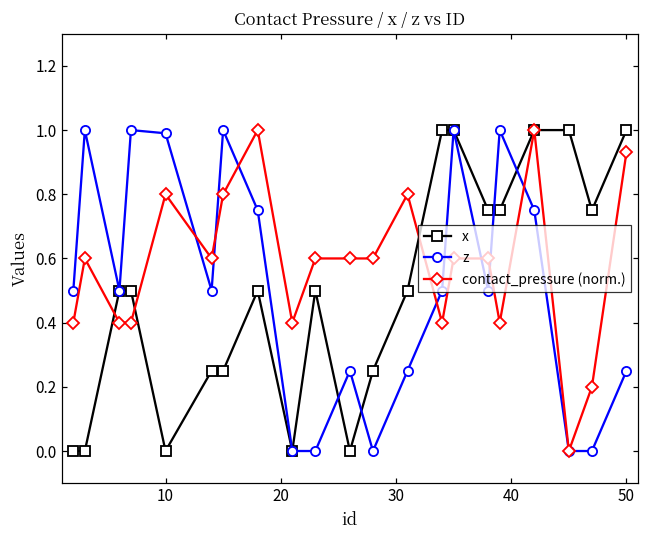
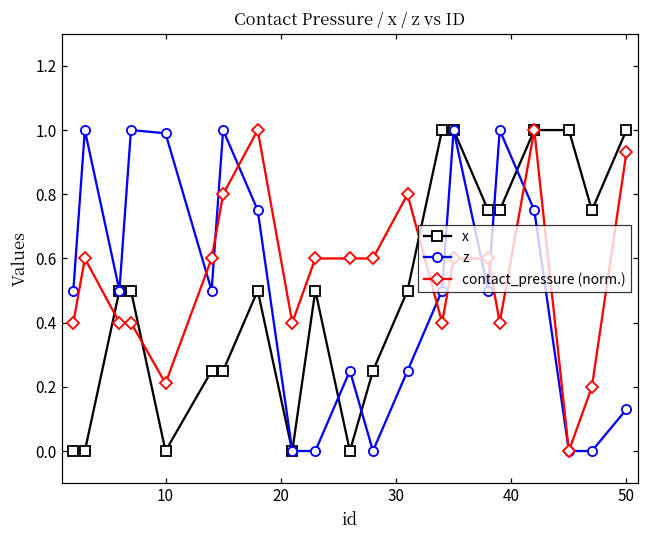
  {
    "x": {
      "10": 0.00,
      "50": 1.00
    },
    "z": {
      "10": 0.99,
-     "50": 0.25
+     "50": 0.13
    },
    "contact_pressure (norm.)": {
-     "10": 0.80,
+     "10": 0.21,
      "50": 0.93
    }
  }
